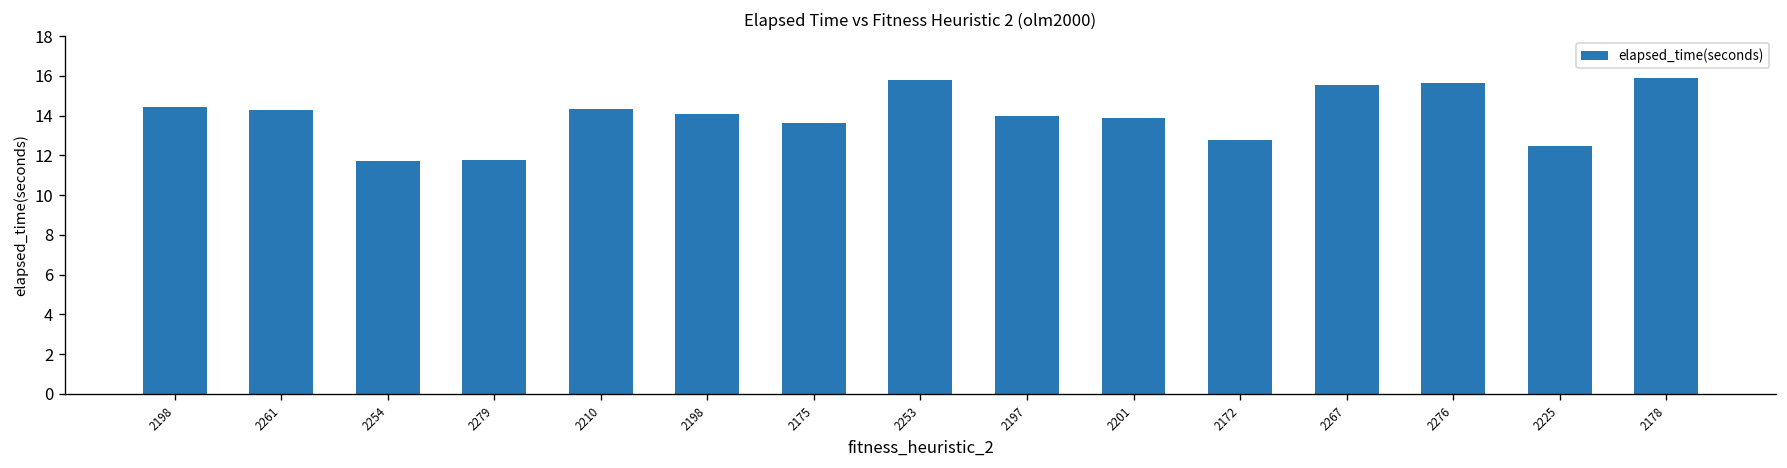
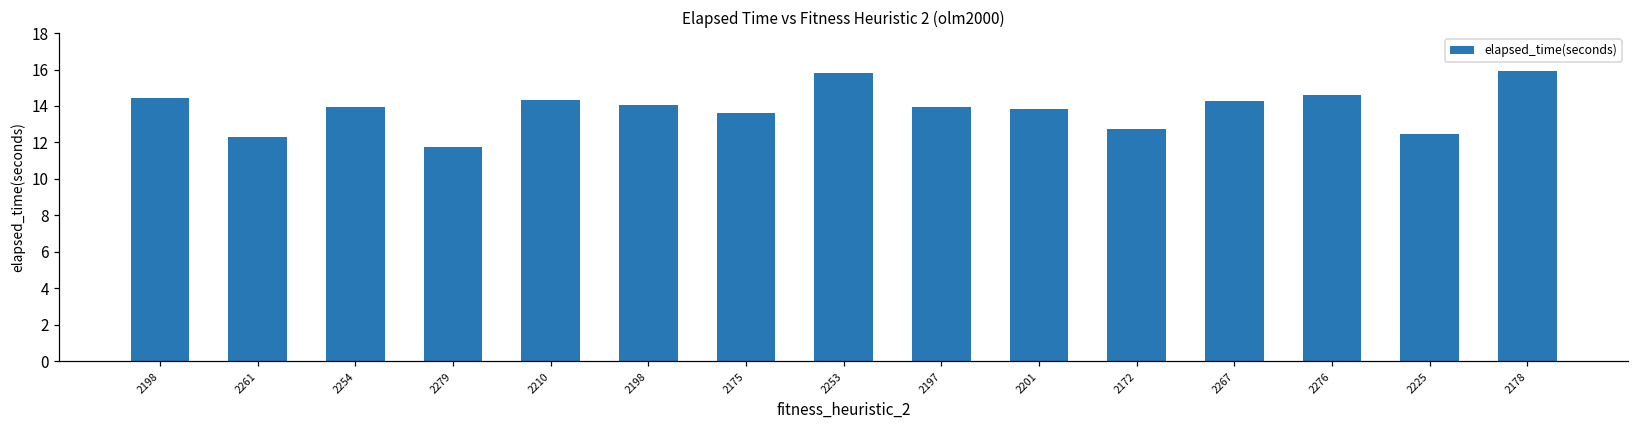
  {
-   "2261": 14.3,
-   "2254": 11.7,
+   "2261": 12.3,
+   "2254": 14.0,
    "2279": 11.8,
    "2210": 14.4,
    "2175": 13.6,
    "2253": 15.8,
    "2197": 14.0,
    "2201": 13.9,
    "2172": 12.8,
-   "2267": 15.6,
-   "2276": 15.6,
+   "2267": 14.3,
+   "2276": 14.6,
    "2225": 12.5,
    "2178": 15.9
  }
